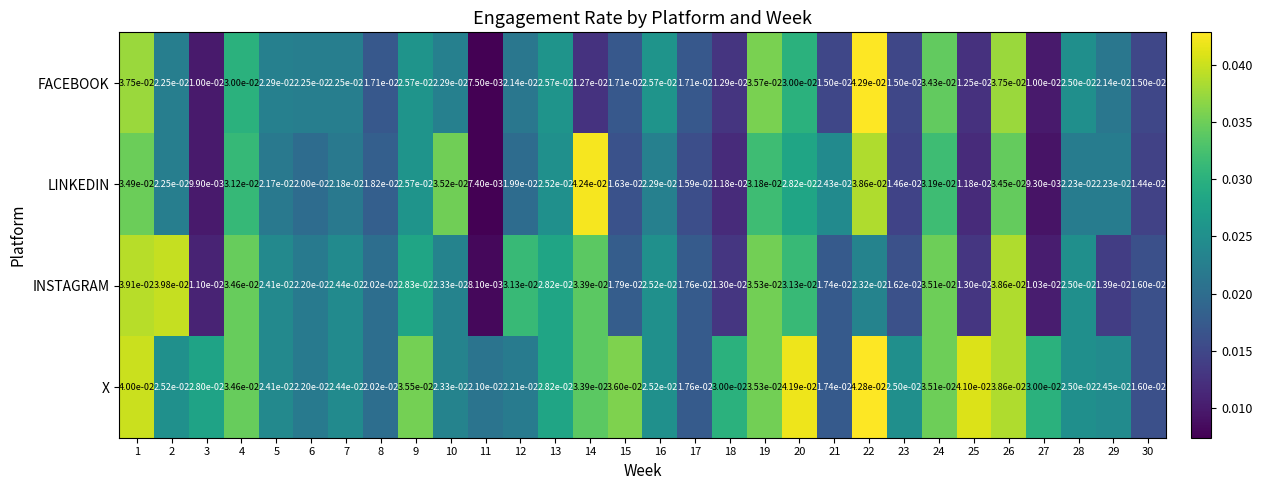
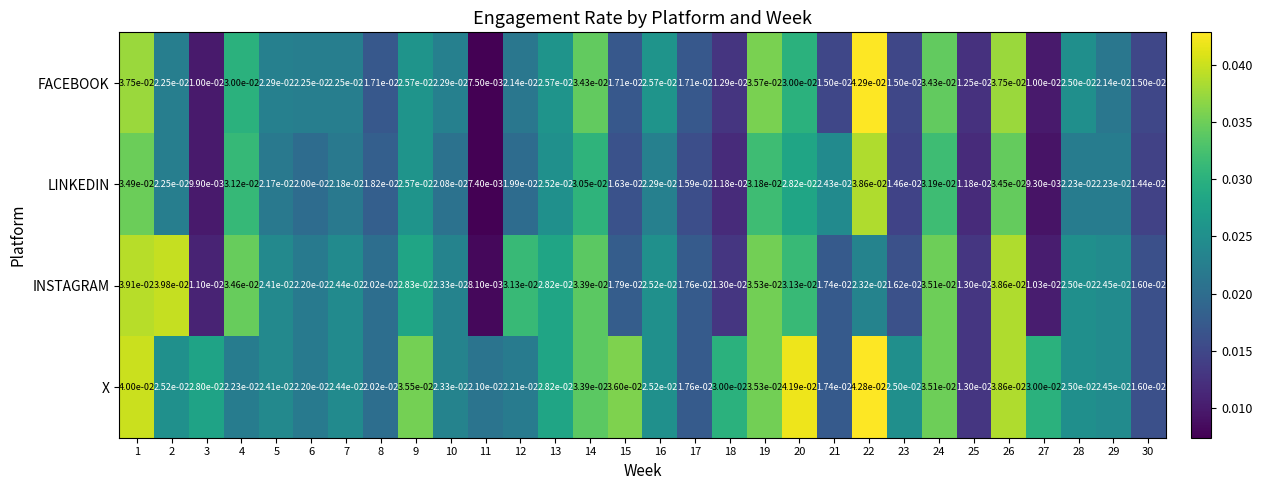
  {
    "FACEBOOK": {
      "1": "3.75e-02",
      "2": "2.25e-02",
      "3": "1.00e-02",
      "4": "3.00e-02",
      "5": "2.29e-02",
      "6": "2.25e-02",
      "7": "2.25e-02",
      "8": "1.71e-02",
      "9": "2.57e-02",
      "10": "2.29e-02",
      "11": "7.50e-03",
      "12": "2.14e-02",
      "13": "2.57e-02",
-     "14": "1.27e-02",
+     "14": "3.43e-02",
      "15": "1.71e-02",
      "16": "2.57e-02",
      "17": "1.71e-02",
      "18": "1.29e-02",
      "19": "3.57e-02",
      "20": "3.00e-02",
      "21": "1.50e-02",
      "22": "4.29e-02",
      "23": "1.50e-02",
      "24": "3.43e-02",
      "25": "1.25e-02",
      "26": "3.75e-02",
      "27": "1.00e-02",
      "28": "2.50e-02",
      "29": "2.14e-02",
      "30": "1.50e-02"
    },
    "LINKEDIN": {
      "1": "3.49e-02",
      "2": "2.25e-02",
      "3": "9.90e-03",
      "4": "3.12e-02",
      "5": "2.17e-02",
      "6": "2.00e-02",
      "7": "2.18e-02",
      "8": "1.82e-02",
      "9": "2.57e-02",
-     "10": "3.52e-02",
+     "10": "2.08e-02",
      "11": "7.40e-03",
      "12": "1.99e-02",
      "13": "2.52e-02",
-     "14": "4.24e-02",
+     "14": "3.05e-02",
      "15": "1.63e-02",
      "16": "2.29e-02",
      "17": "1.59e-02",
      "18": "1.18e-02",
      "19": "3.18e-02",
      "20": "2.82e-02",
      "21": "2.43e-02",
      "22": "3.86e-02",
      "23": "1.46e-02",
      "24": "3.19e-02",
      "25": "1.18e-02",
      "26": "3.45e-02",
      "27": "9.30e-03",
      "28": "2.23e-02",
      "29": "2.23e-02",
      "30": "1.44e-02"
    },
    "INSTAGRAM": {
      "1": "3.91e-02",
      "2": "3.98e-02",
      "3": "1.10e-02",
      "4": "3.46e-02",
      "5": "2.41e-02",
      "6": "2.20e-02",
      "7": "2.44e-02",
      "8": "2.02e-02",
      "9": "2.83e-02",
      "10": "2.33e-02",
      "11": "8.10e-03",
      "12": "3.13e-02",
      "13": "2.82e-02",
      "14": "3.39e-02",
      "15": "1.79e-02",
      "16": "2.52e-02",
      "17": "1.76e-02",
      "18": "1.30e-02",
      "19": "3.53e-02",
      "20": "3.13e-02",
      "21": "1.74e-02",
      "22": "2.32e-02",
      "23": "1.62e-02",
      "24": "3.51e-02",
      "25": "1.30e-02",
      "26": "3.86e-02",
      "27": "1.03e-02",
      "28": "2.50e-02",
-     "29": "1.39e-02",
+     "29": "2.45e-02",
      "30": "1.60e-02"
    },
    "X": {
      "1": "4.00e-02",
      "2": "2.52e-02",
      "3": "2.80e-02",
-     "4": "3.46e-02",
+     "4": "2.23e-02",
      "5": "2.41e-02",
      "6": "2.20e-02",
      "7": "2.44e-02",
      "8": "2.02e-02",
      "9": "3.55e-02",
      "10": "2.33e-02",
      "11": "2.10e-02",
      "12": "2.21e-02",
      "13": "2.82e-02",
      "14": "3.39e-02",
      "15": "3.60e-02",
      "16": "2.52e-02",
      "17": "1.76e-02",
      "18": "3.00e-02",
      "19": "3.53e-02",
      "20": "4.19e-02",
      "21": "1.74e-02",
      "22": "4.28e-02",
      "23": "2.50e-02",
      "24": "3.51e-02",
-     "25": "4.10e-02",
+     "25": "1.30e-02",
      "26": "3.86e-02",
      "27": "3.00e-02",
      "28": "2.50e-02",
      "29": "2.45e-02",
      "30": "1.60e-02"
    }
  }
